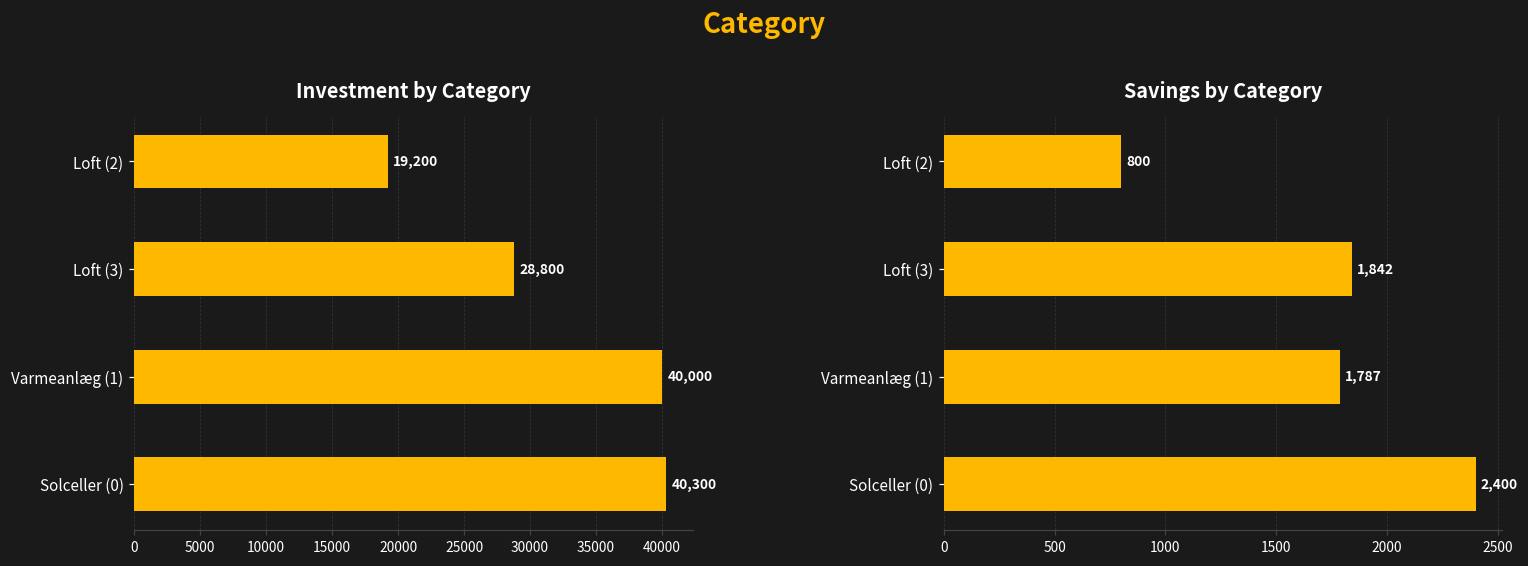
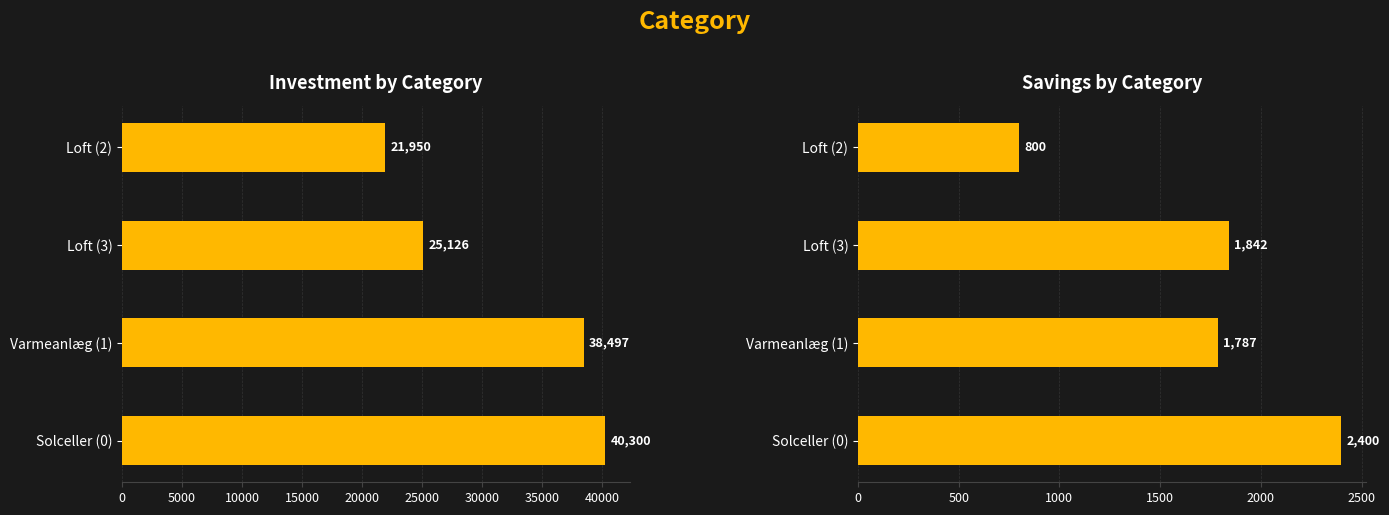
  {
    "Investment by Category": {
-     "Loft (2)": "19,200",
-     "Loft (3)": "28,800",
-     "Varmeanlæg (1)": "40,000",
+     "Loft (2)": "21,950",
+     "Loft (3)": "25,126",
+     "Varmeanlæg (1)": "38,497",
      "Solceller (0)": "40,300"
    },
    "Savings by Category": {
      "Loft (2)": "800",
      "Loft (3)": "1,842",
      "Varmeanlæg (1)": "1,787",
      "Solceller (0)": "2,400"
    }
  }
